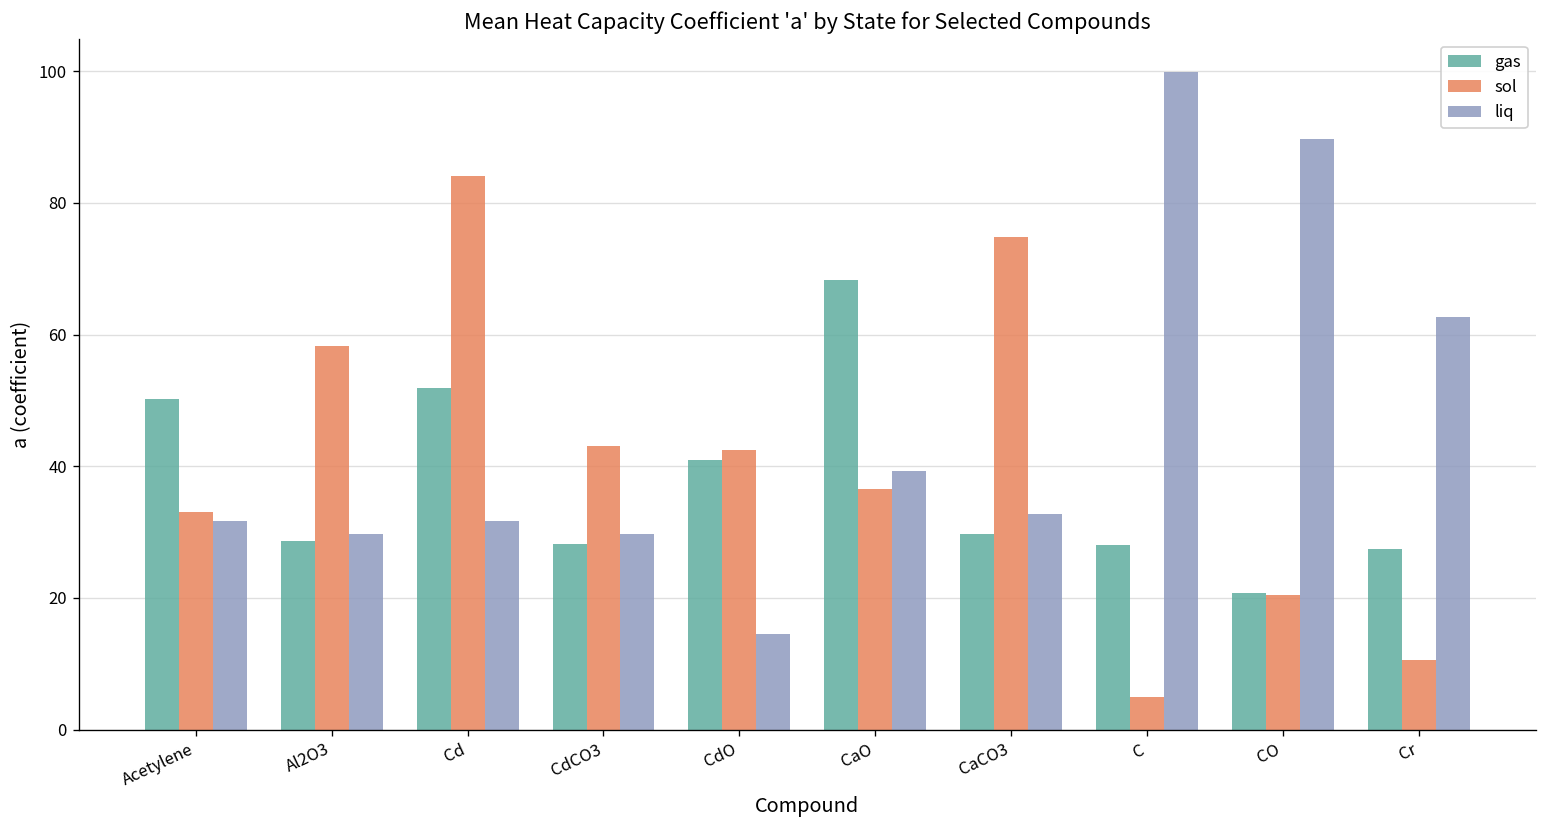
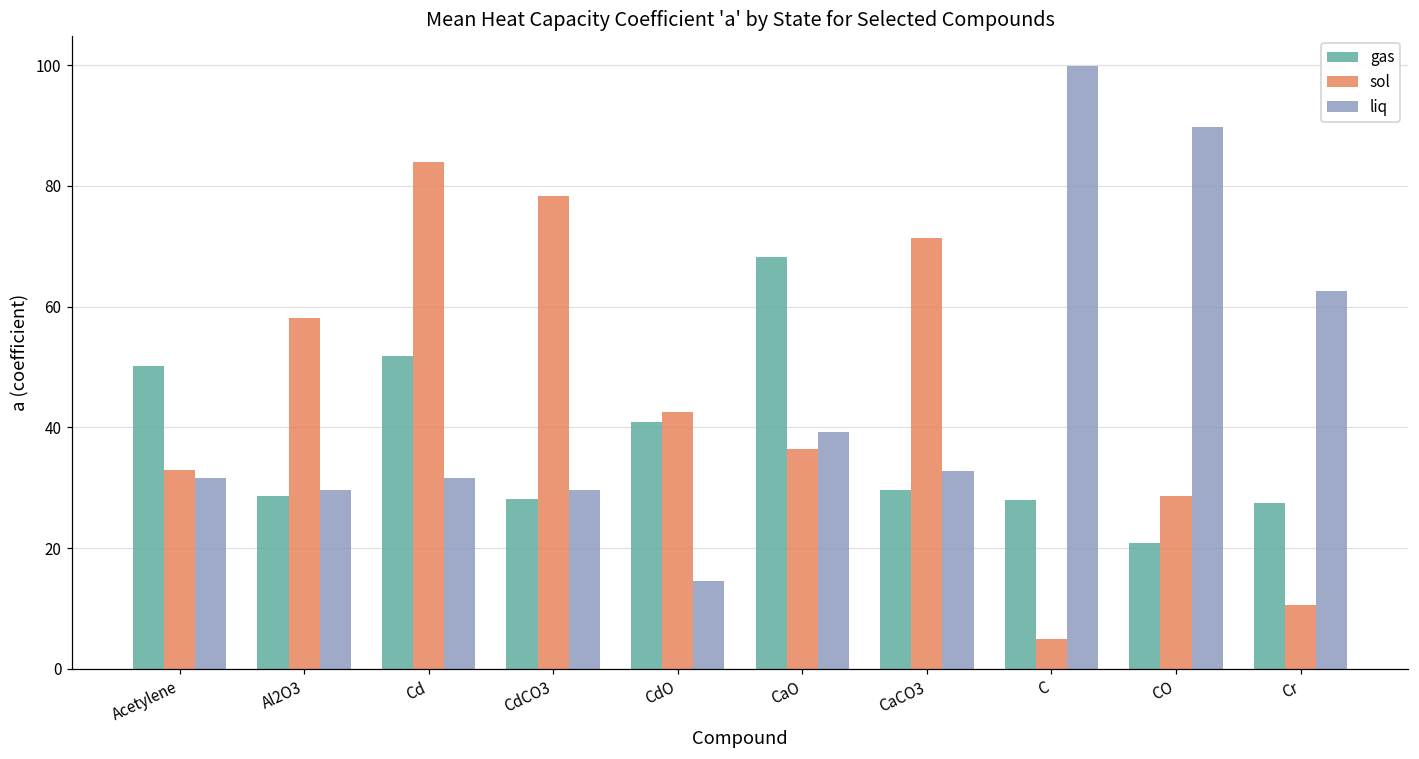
  {
    "sol": {
      "Acetylene": 33,
      "Al2O3": 58,
      "Cd": 84,
-     "CdCO3": 43,
+     "CdCO3": 78,
      "CdO": 43,
      "CaO": 37,
-     "CaCO3": 75,
+     "CaCO3": 71,
      "C": 5,
-     "CO": 20,
+     "CO": 29,
      "Cr": 11
    }
  }
